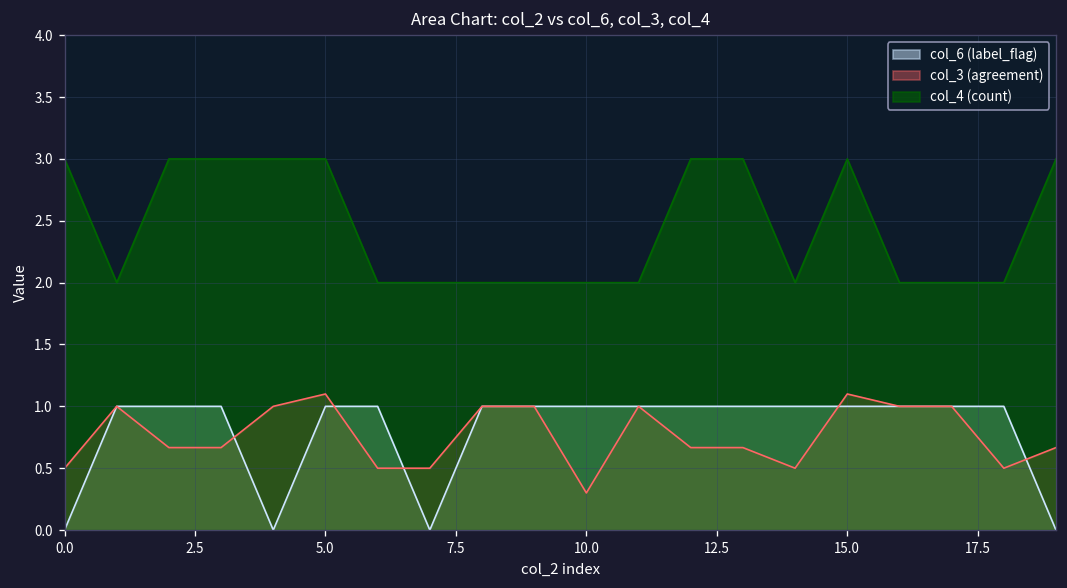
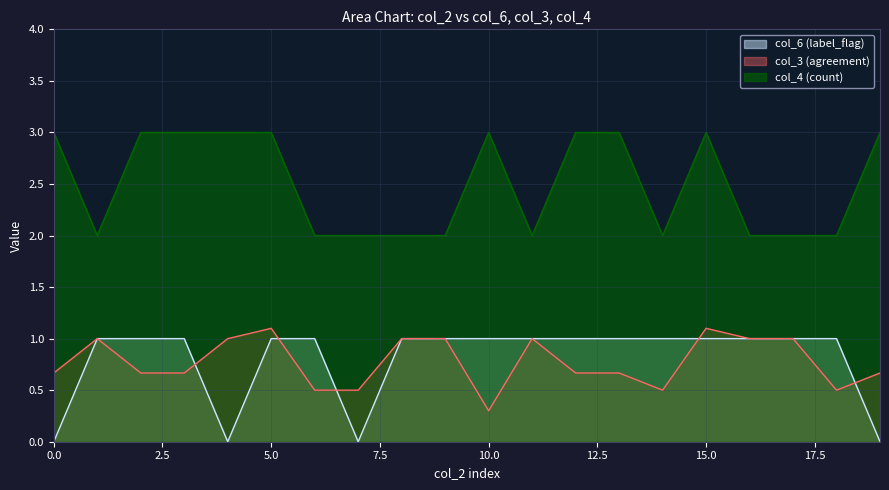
  {
    "col_6 (label_flag)": {
      "0.0": 0.00,
      "5.0": 1.00,
      "10.0": 1.00,
      "15.0": 1.00
    },
    "col_3 (agreement)": {
-     "0.0": 0.50,
+     "0.0": 0.67,
      "5.0": 1.10,
      "10.0": 0.30,
      "15.0": 1.10
    },
    "col_4 (count)": {
      "0.0": 3,
      "5.0": 3,
-     "10.0": 2,
+     "10.0": 3,
      "15.0": 3
    }
  }
